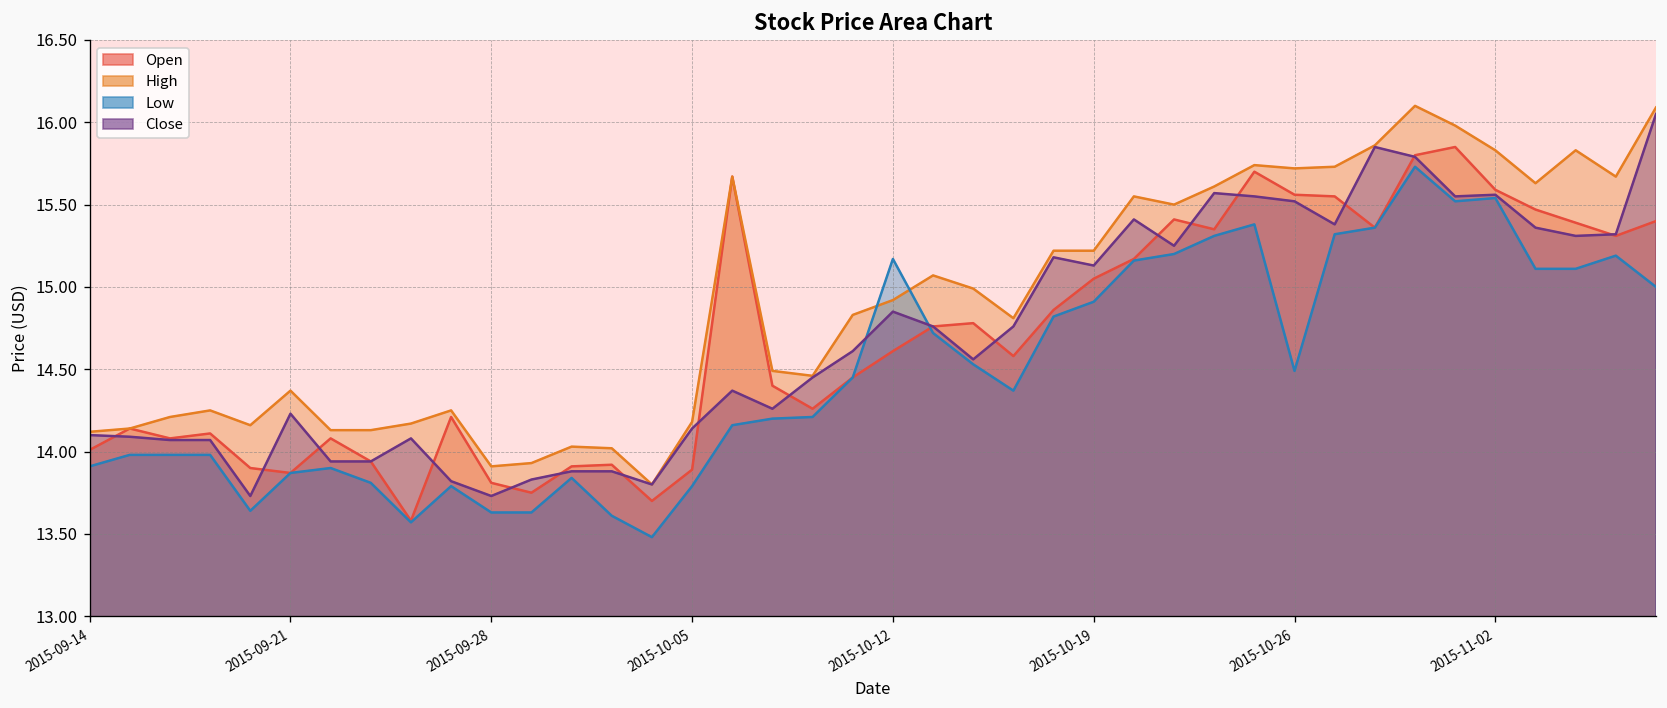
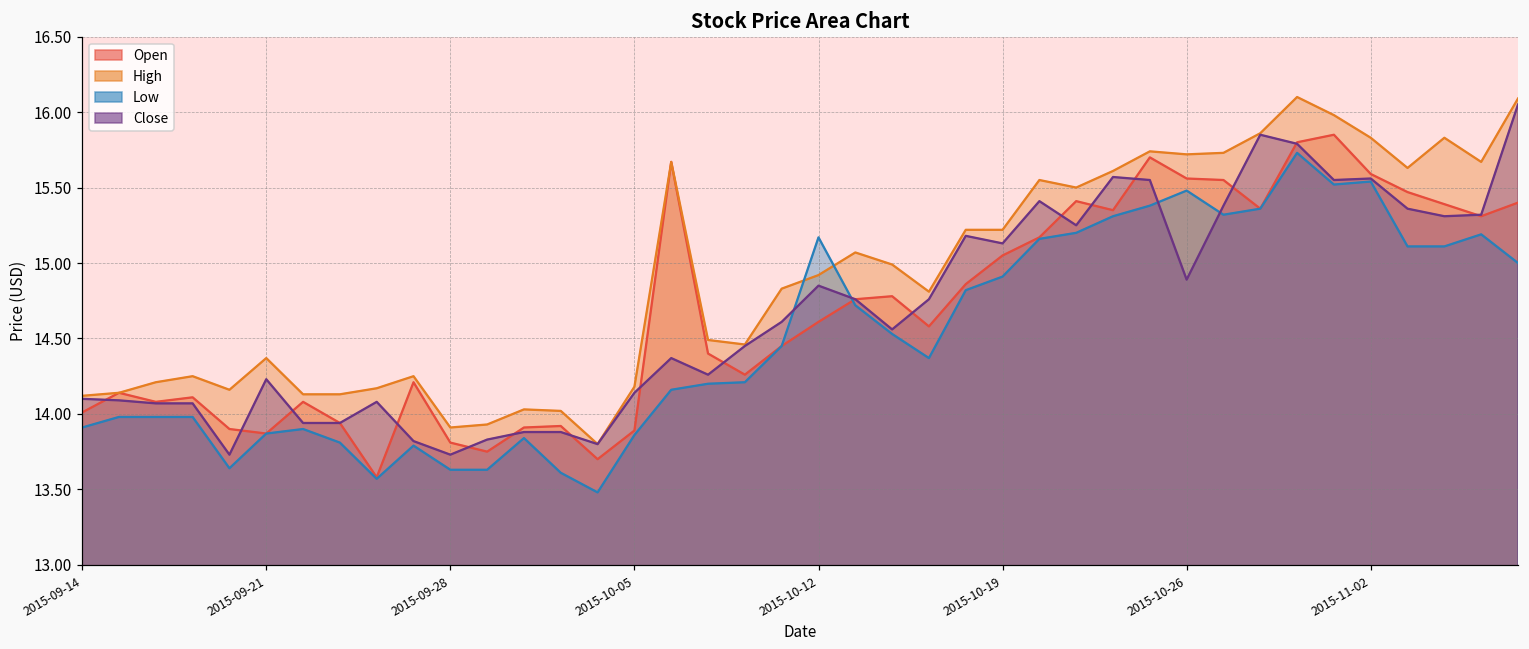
  {
    "Low": {
      "2015-09-14": 13.91,
      "2015-09-28": 13.63,
-     "2015-10-05": 13.79,
+     "2015-10-05": 13.86,
      "2015-10-12": 15.17,
      "2015-10-19": 14.91,
-     "2015-10-26": 14.49,
+     "2015-10-26": 15.48,
      "2015-11-02": 15.54
    },
    "Close": {
      "2015-09-14": 14.10,
      "2015-09-21": 14.23,
      "2015-09-28": 13.73,
      "2015-10-05": 14.14,
      "2015-10-12": 14.85,
      "2015-10-19": 15.13,
-     "2015-10-26": 15.52,
+     "2015-10-26": 14.89,
      "2015-11-02": 15.56
    }
  }
